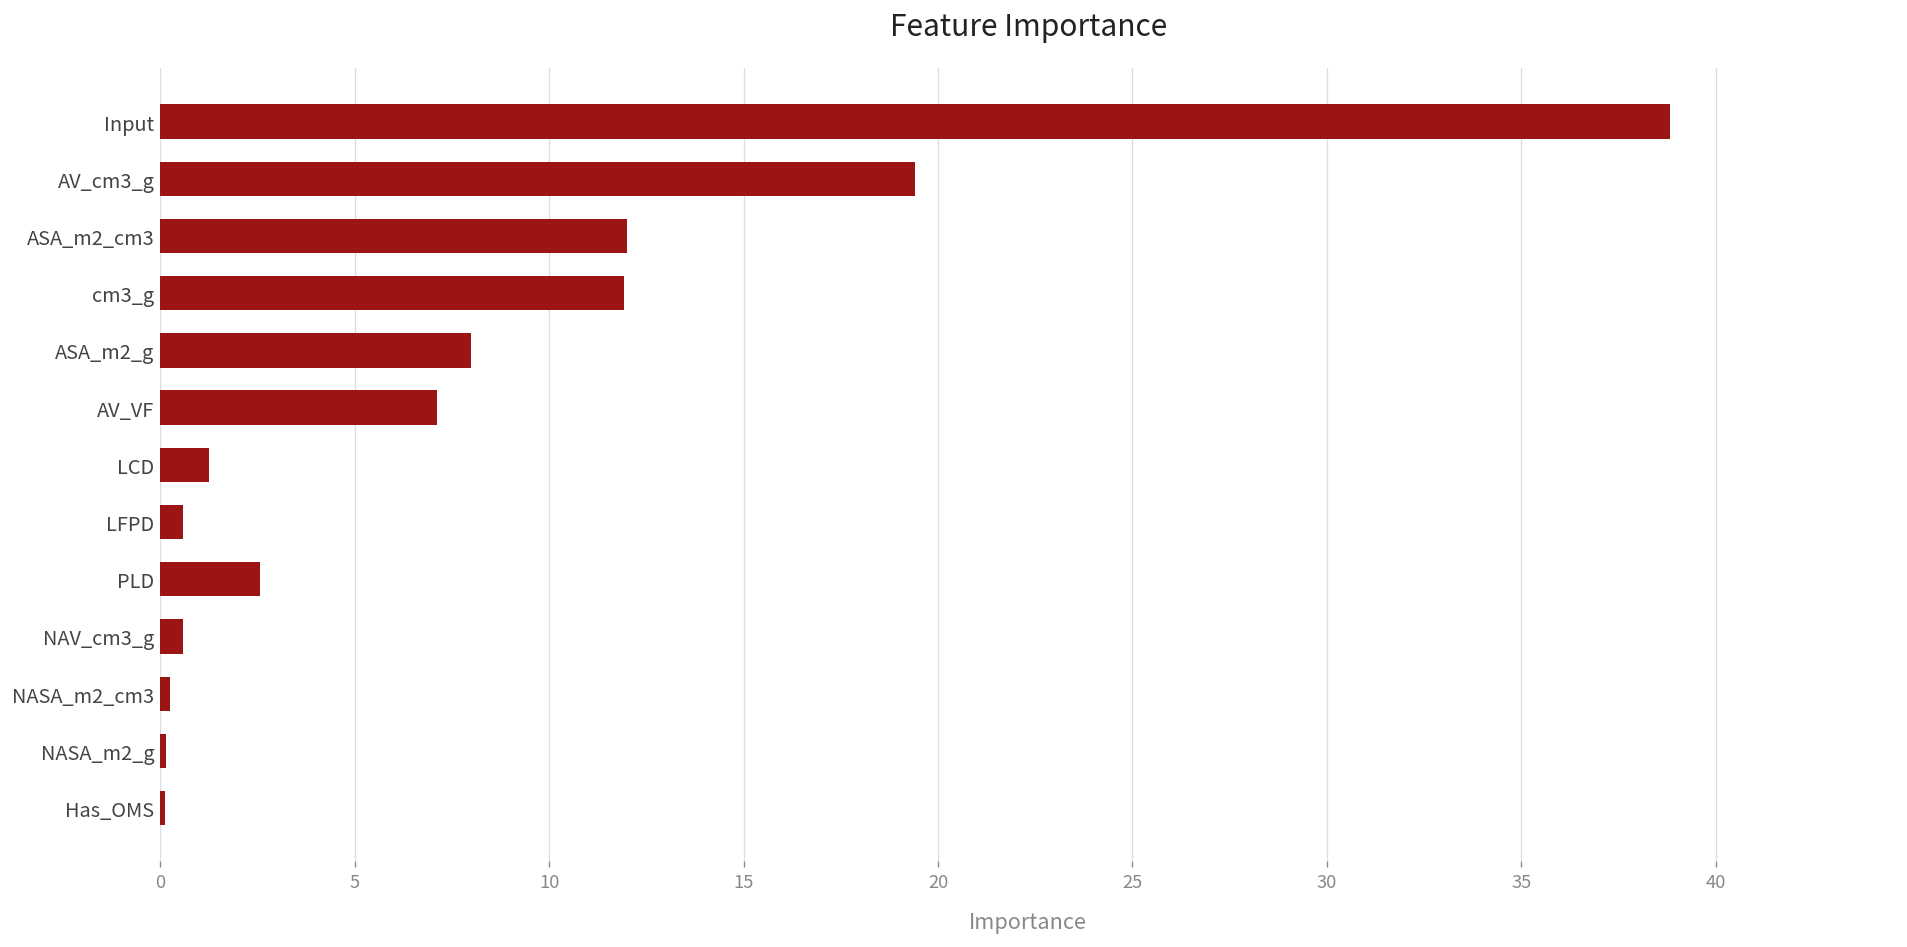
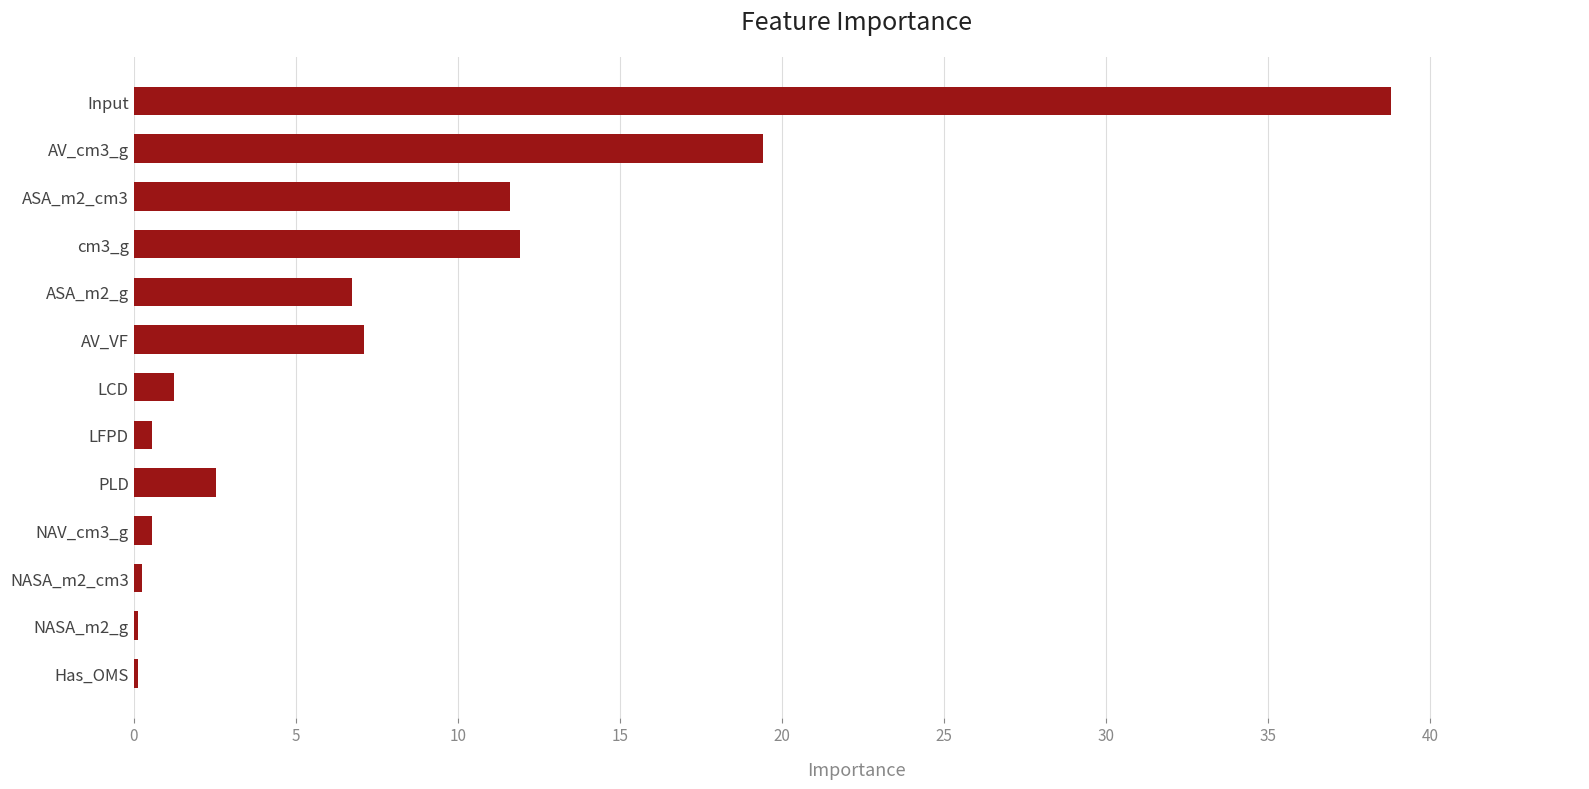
  {
    "Input": 38.8,
    "AV_cm3_g": 19.4,
-   "ASA_m2_cm3": 12.0,
+   "ASA_m2_cm3": 11.6,
    "cm3_g": 11.9,
-   "ASA_m2_g": 8.0,
+   "ASA_m2_g": 6.8,
    "AV_VF": 7.1,
    "LCD": 1.2,
    "LFPD": 0.6,
    "PLD": 2.6,
    "NAV_cm3_g": 0.6,
    "NASA_m2_cm3": 0.3,
    "NASA_m2_g": 0.1,
    "Has_OMS": 0.1
  }
